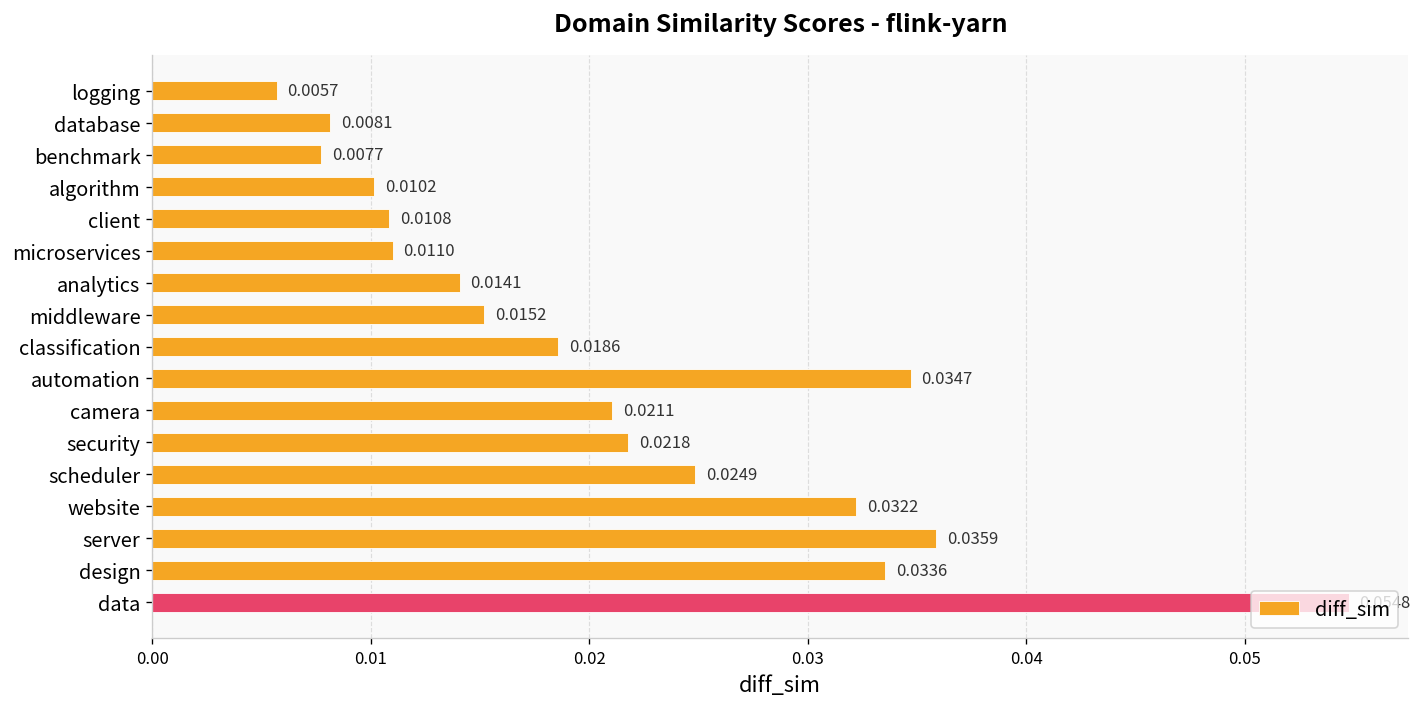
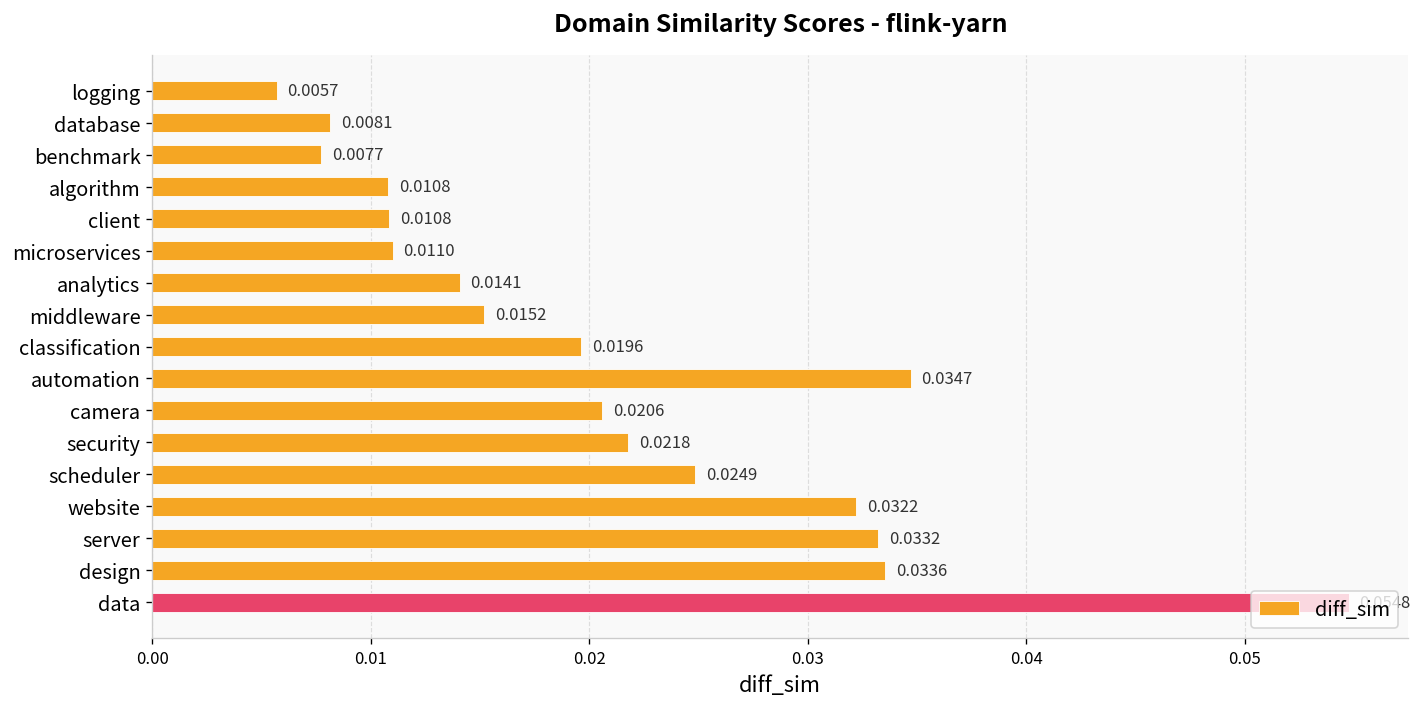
  {
    "logging": 0.0057,
    "database": 0.0081,
    "benchmark": 0.0077,
-   "algorithm": 0.0102,
+   "algorithm": 0.0108,
    "client": 0.0108,
    "microservices": 0.0110,
    "analytics": 0.0141,
    "middleware": 0.0152,
-   "classification": 0.0186,
+   "classification": 0.0196,
    "automation": 0.0347,
-   "camera": 0.0211,
+   "camera": 0.0206,
    "security": 0.0218,
    "scheduler": 0.0249,
    "website": 0.0322,
-   "server": 0.0359,
+   "server": 0.0332,
    "design": 0.0336
  }
